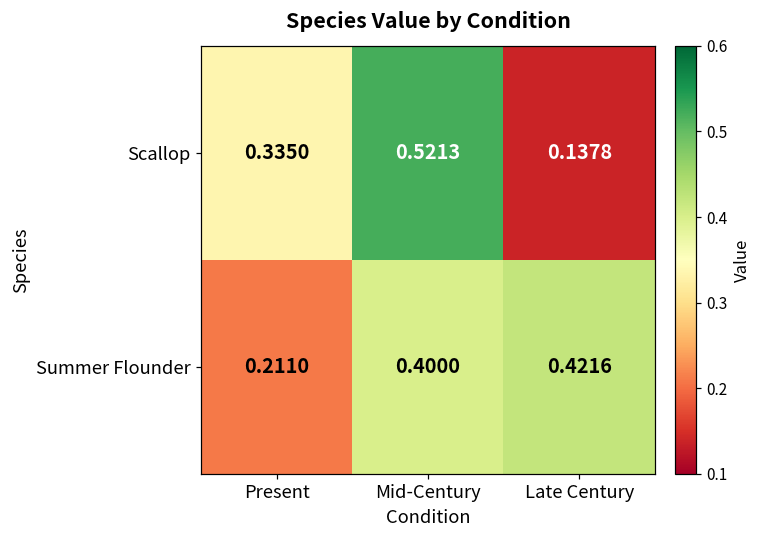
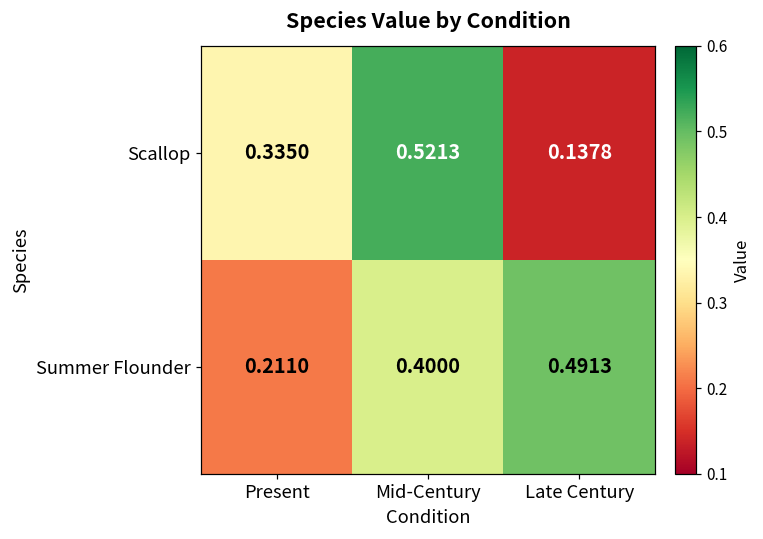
  {
    "Scallop": {
      "Present": 0.3350,
      "Mid-Century": 0.5213,
      "Late Century": 0.1378
    },
    "Summer Flounder": {
      "Present": 0.2110,
      "Mid-Century": 0.4000,
-     "Late Century": 0.4216
+     "Late Century": 0.4913
    }
  }
